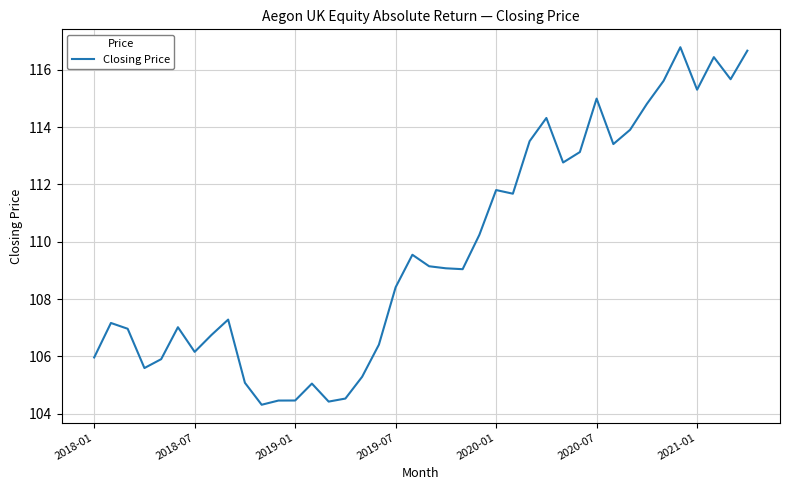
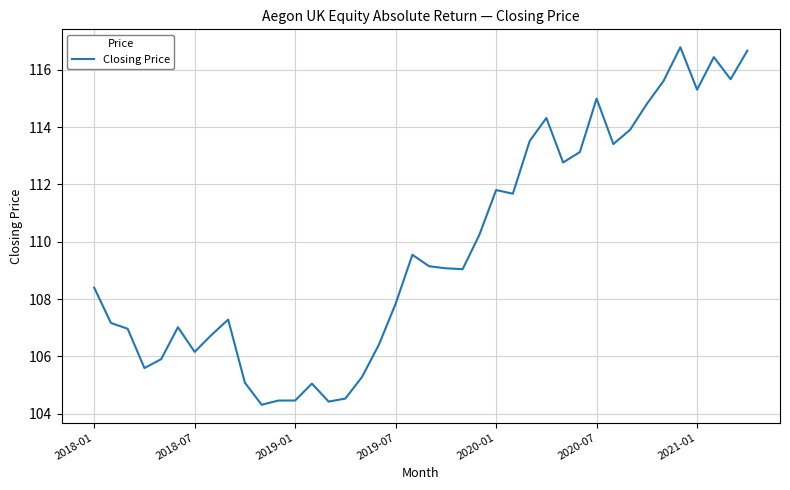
  {
-   "2018-01": 106.0,
+   "2018-01": 108.4,
    "2018-07": 106.2,
    "2019-01": 104.5,
-   "2019-07": 108.4,
+   "2019-07": 107.8,
    "2020-01": 111.8,
    "2020-07": 115.0,
    "2021-01": 115.3
  }
